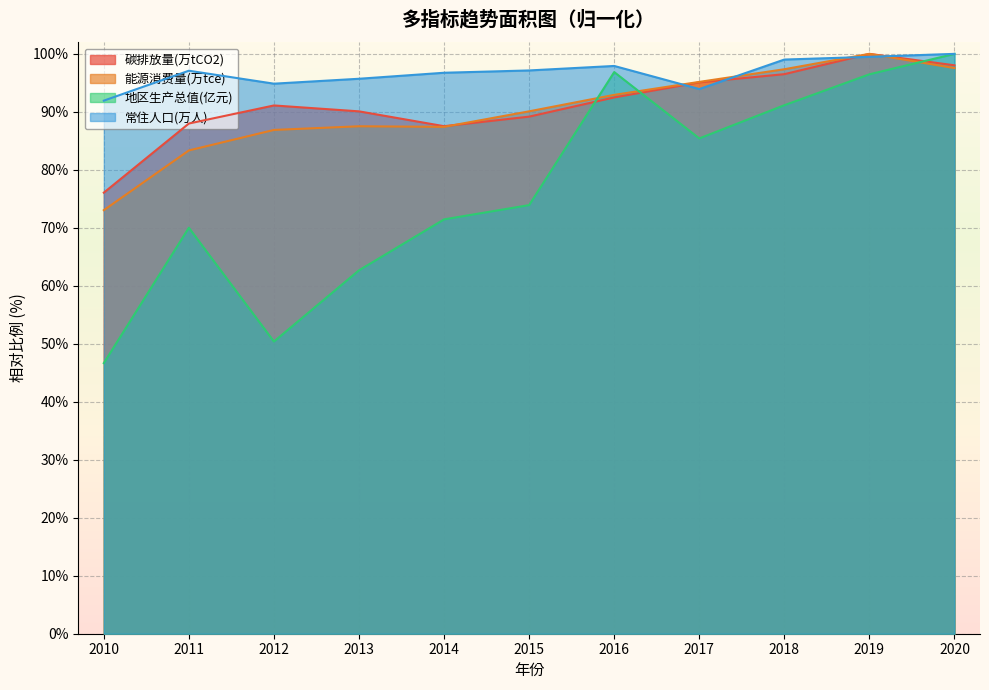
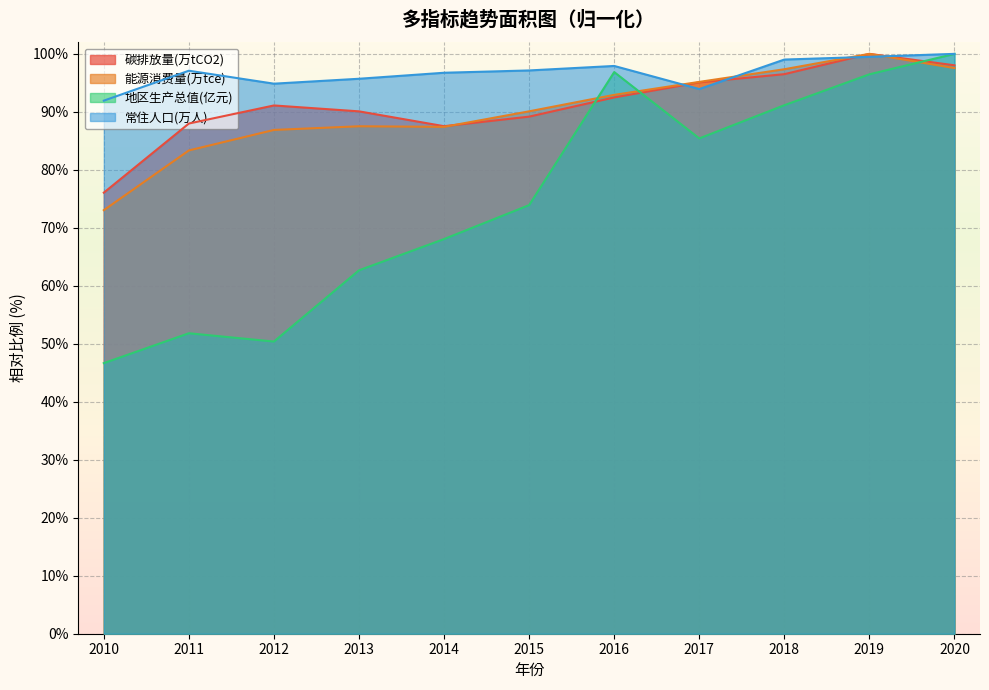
  {
    "地区生产总值(亿元)": {
      "2010": "47%",
-     "2011": "70%",
+     "2011": "52%",
      "2012": "50%",
      "2013": "63%",
-     "2014": "71%",
+     "2014": "68%",
      "2015": "74%",
      "2016": "97%",
      "2017": "85%",
      "2018": "91%",
      "2019": "96%"
    },
    "常住人口(万人)": {
      "2012": "95%",
      "2013": "96%",
      "2014": "97%",
      "2015": "97%",
      "2016": "98%",
      "2017": "94%",
      "2018": "99%",
      "2019": "99%"
    }
  }
